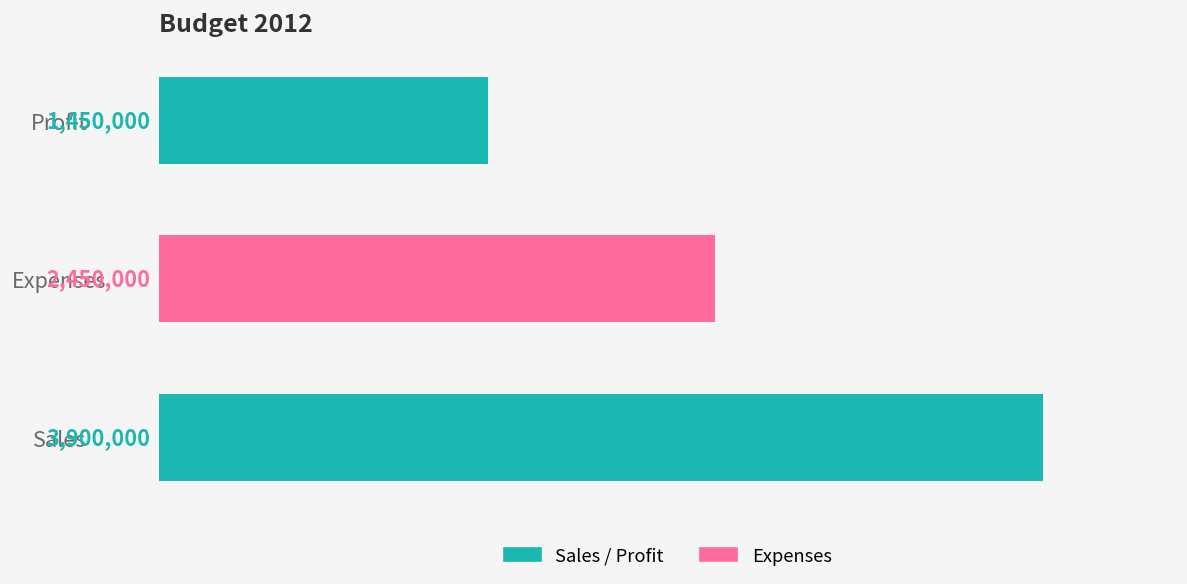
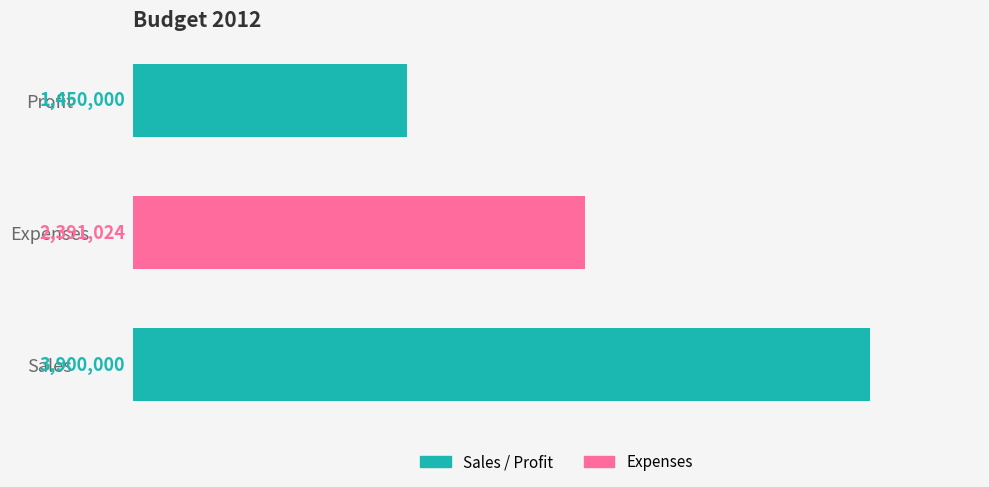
  {
-   "Expenses": "2,450,000"
+   "Expenses": "2,391,024"
  }
